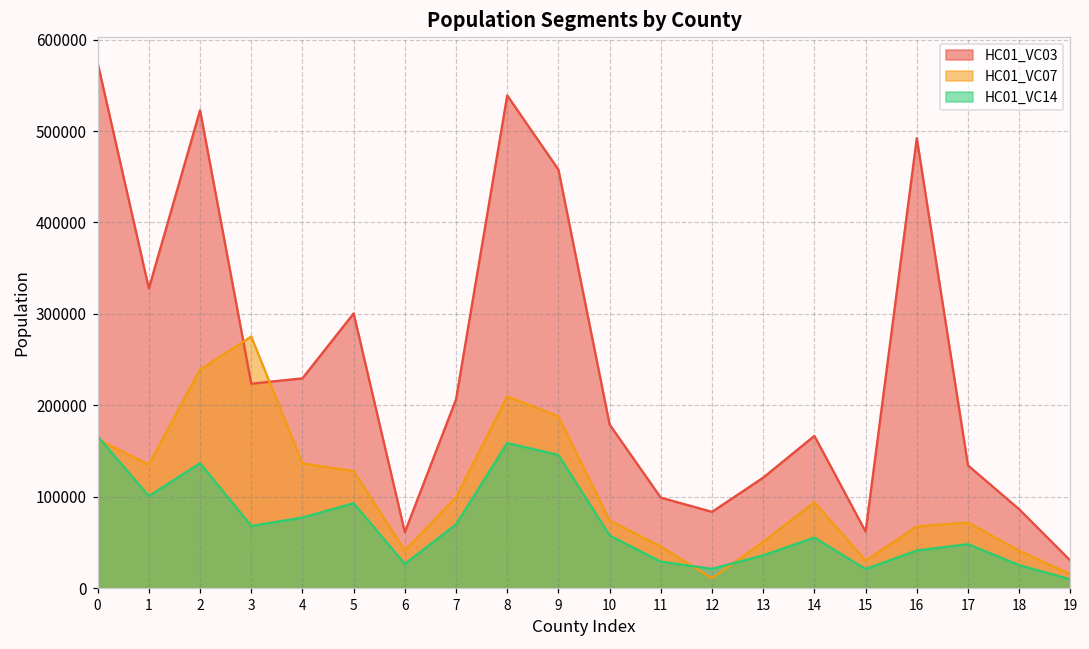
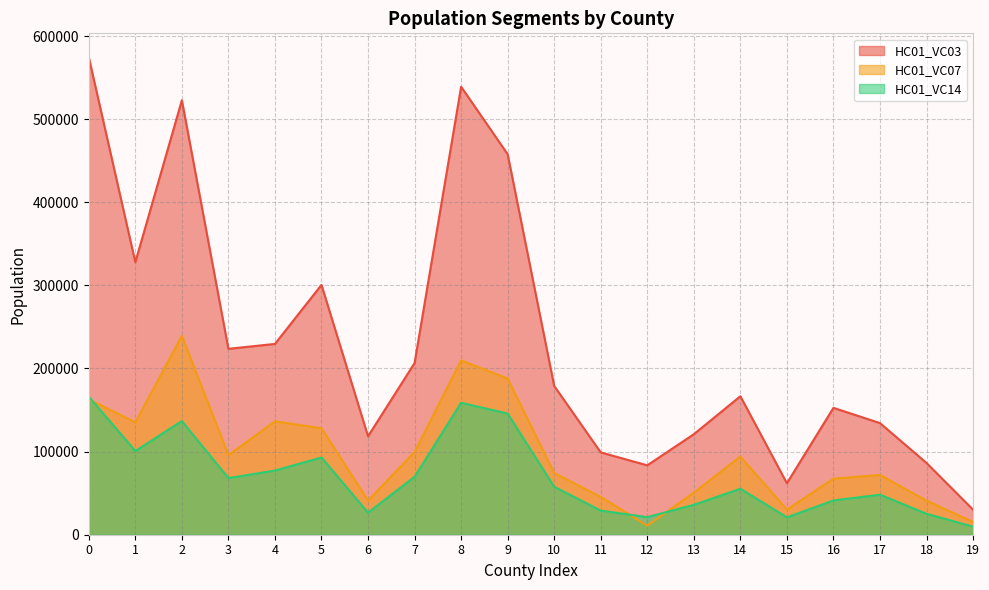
  {
    "HC01_VC03": {
      "0": 570000,
      "1": 330000,
      "2": 520000,
      "3": 220000,
      "4": 230000,
      "5": 300000,
-     "6": 60000,
+     "6": 120000,
      "7": 210000,
      "8": 540000,
      "9": 460000,
      "10": 180000,
      "11": 100000,
      "12": 80000,
      "13": 120000,
      "14": 170000,
      "15": 60000,
-     "16": 490000,
+     "16": 150000,
      "17": 130000,
      "18": 90000,
      "19": 30000
    },
    "HC01_VC07": {
      "0": 160000,
      "1": 140000,
      "2": 240000,
-     "3": 280000,
+     "3": 100000,
      "4": 140000,
      "5": 130000,
      "6": 40000,
      "7": 100000,
      "8": 210000,
      "9": 190000,
      "10": 70000,
      "11": 50000,
      "12": 10000,
      "13": 50000,
      "14": 90000,
      "15": 30000,
      "16": 70000,
      "17": 70000,
      "18": 40000,
      "19": 20000
    },
    "HC01_VC14": {
      "0": 170000,
      "1": 100000,
      "2": 140000,
      "3": 70000,
      "4": 80000,
      "5": 90000,
      "6": 30000,
      "7": 70000,
      "8": 160000,
      "9": 150000,
      "10": 60000,
      "11": 30000,
      "12": 20000,
      "13": 40000,
      "14": 60000,
      "15": 20000,
      "16": 40000,
      "17": 50000,
      "18": 30000,
      "19": 10000
    }
  }
